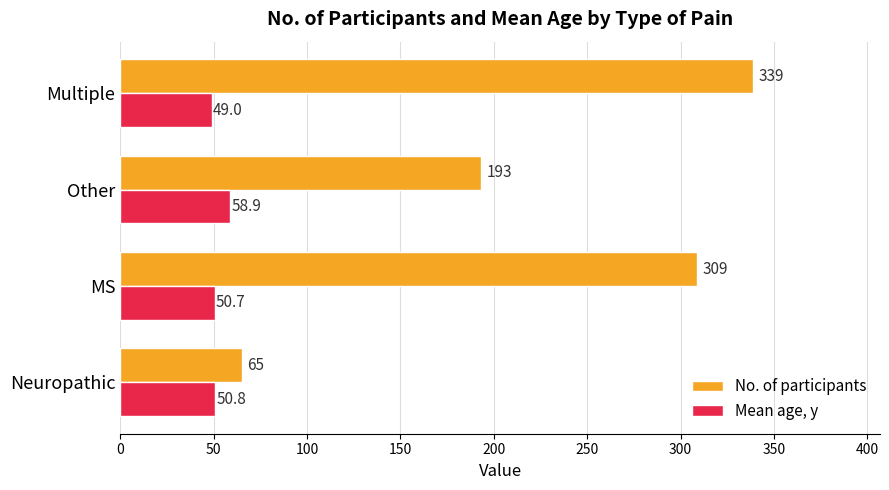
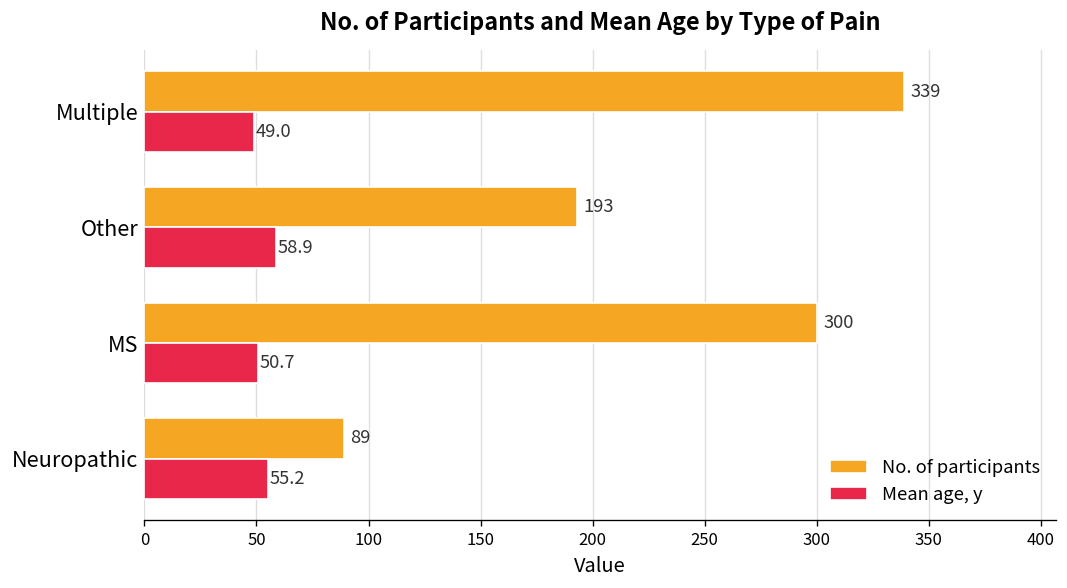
  {
    "No. of participants": {
      "Multiple": 339,
      "Other": 193,
-     "MS": 309,
-     "Neuropathic": 65
+     "MS": 300,
+     "Neuropathic": 89
    },
    "Mean age, y": {
      "Multiple": 49.0,
      "Other": 58.9,
      "MS": 50.7,
-     "Neuropathic": 50.8
+     "Neuropathic": 55.2
    }
  }
